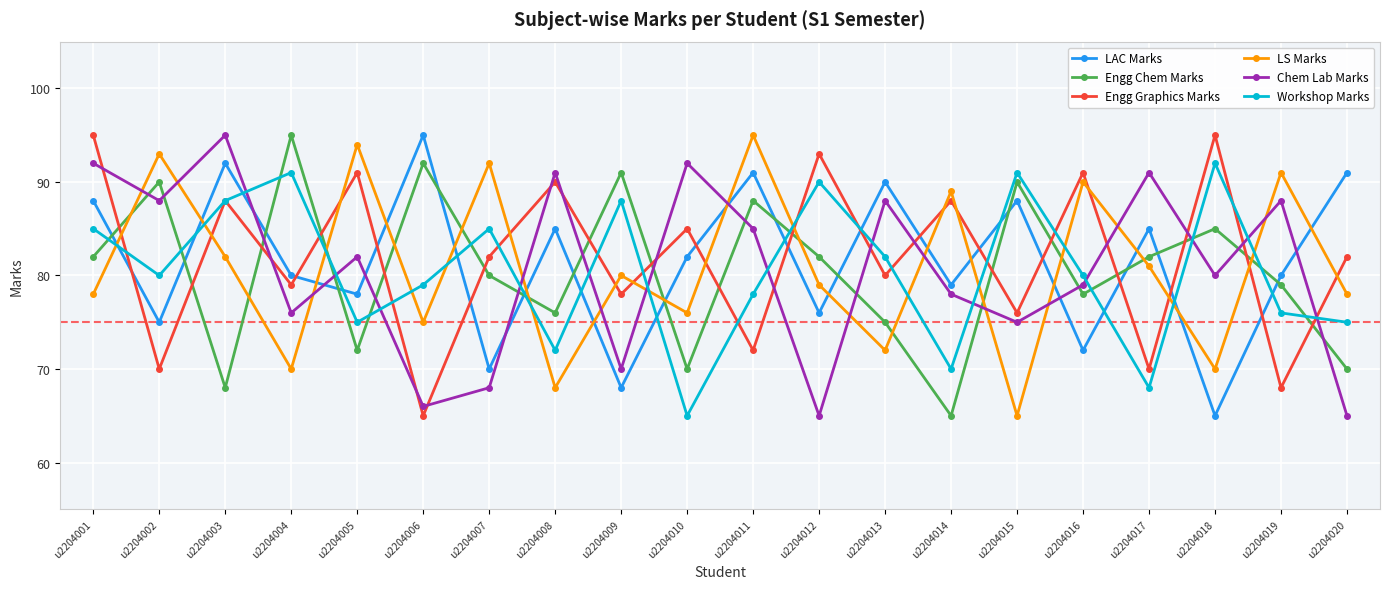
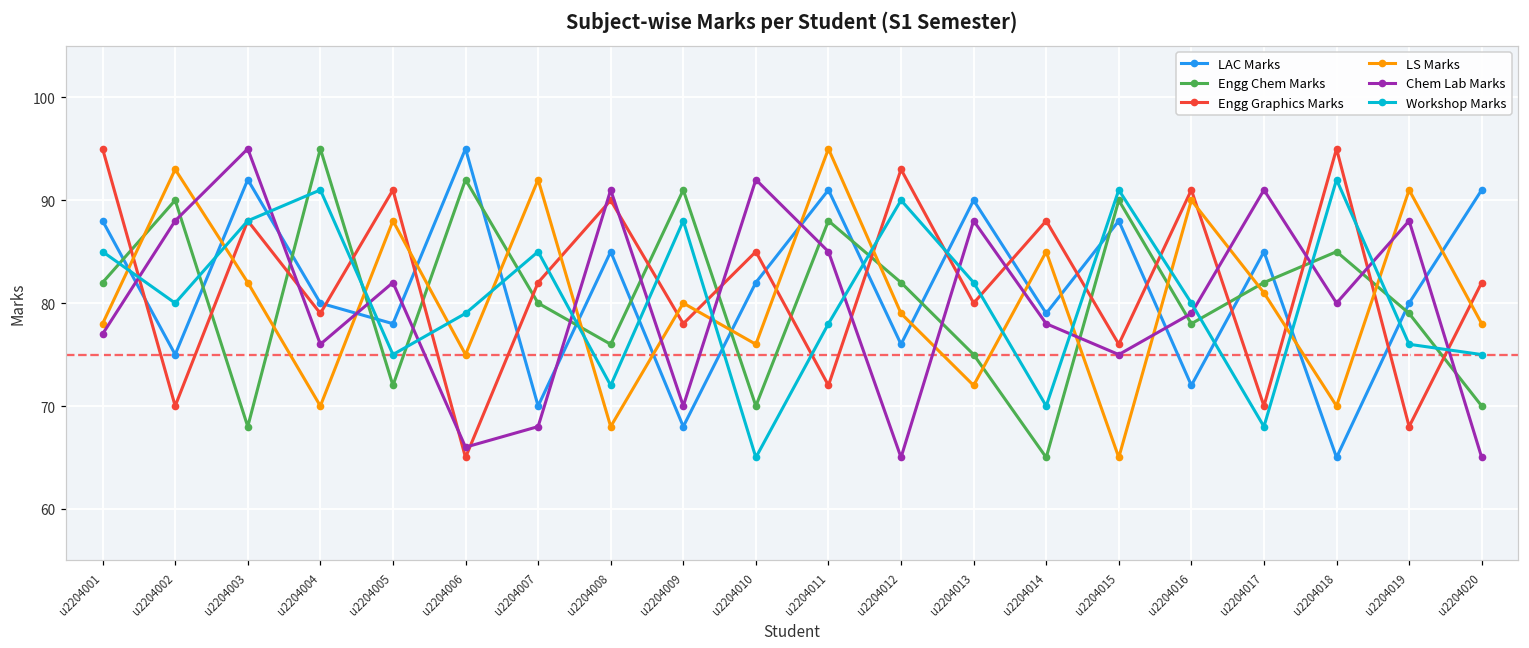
  {
    "Engg Chem Marks": {
      "u2204001": 82,
      "u2204002": 90,
      "u2204003": 68,
      "u2204004": 95,
      "u2204005": 72,
      "u2204006": 92,
      "u2204007": 80,
      "u2204008": 76,
      "u2204009": 91,
      "u2204010": 70,
      "u2204011": 88,
      "u2204012": 82,
      "u2204013": 75,
      "u2204014": 65,
      "u2204015": 90,
      "u2204016": 78,
      "u2204017": 82,
      "u2204018": 85,
      "u2204019": 79,
      "u2204020": 70
    },
    "Engg Graphics Marks": {
      "u2204001": 95,
      "u2204002": 70,
      "u2204004": 79,
      "u2204005": 91,
      "u2204006": 65,
      "u2204007": 82,
      "u2204008": 90,
      "u2204009": 78,
      "u2204010": 85,
      "u2204011": 72,
      "u2204012": 93,
      "u2204013": 80,
      "u2204014": 88,
      "u2204015": 76,
      "u2204016": 91,
      "u2204017": 70,
      "u2204018": 95,
      "u2204019": 68,
      "u2204020": 82
    },
    "LS Marks": {
      "u2204001": 78,
      "u2204002": 93,
      "u2204003": 82,
      "u2204004": 70,
-     "u2204005": 94,
+     "u2204005": 88,
      "u2204006": 75,
      "u2204007": 92,
      "u2204008": 68,
      "u2204009": 80,
      "u2204010": 76,
      "u2204011": 95,
      "u2204012": 79,
      "u2204013": 72,
-     "u2204014": 89,
+     "u2204014": 85,
      "u2204015": 65,
      "u2204016": 90,
      "u2204017": 81,
      "u2204018": 70,
      "u2204019": 91,
      "u2204020": 78
    },
    "Chem Lab Marks": {
-     "u2204001": 92,
+     "u2204001": 77,
      "u2204002": 88,
      "u2204003": 95,
      "u2204004": 76,
      "u2204005": 82,
      "u2204006": 66,
      "u2204007": 68,
      "u2204008": 91,
      "u2204009": 70,
      "u2204010": 92,
      "u2204011": 85,
      "u2204012": 65,
      "u2204013": 88,
      "u2204014": 78,
      "u2204015": 75,
      "u2204016": 79,
      "u2204017": 91,
      "u2204018": 80,
      "u2204019": 88,
      "u2204020": 65
    }
  }
